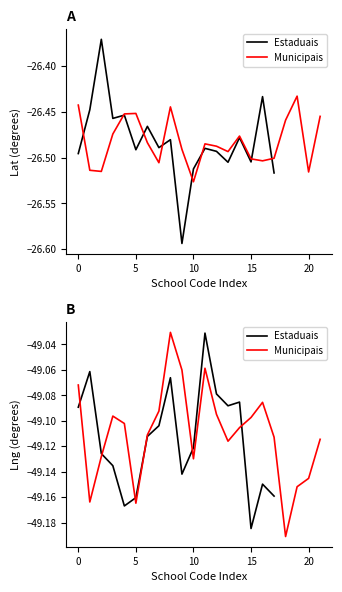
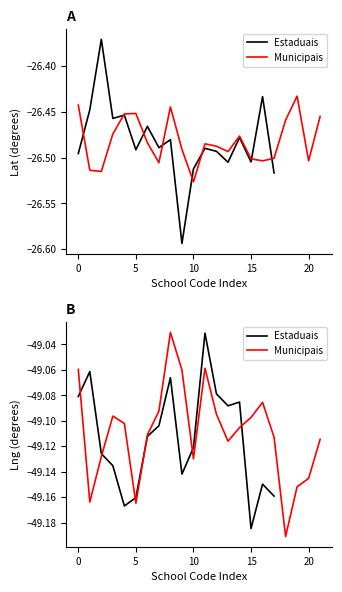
  {
    "A": {
      "Estaduais": {
        "0": -26.50,
        "5": -26.49,
        "10": -26.51,
        "15": -26.50
      },
      "Municipais": {
        "0": -26.44,
        "5": -26.45,
        "10": -26.53,
        "15": -26.50,
-       "20": -26.52
+       "20": -26.50
      }
    },
    "B": {
      "Estaduais": {
-       "0": -49.089,
+       "0": -49.081,
        "5": -49.160,
        "10": -49.121,
        "15": -49.185
      },
      "Municipais": {
-       "0": -49.072,
+       "0": -49.060,
        "5": -49.165,
        "10": -49.130,
        "15": -49.097,
        "20": -49.145
      }
    }
  }
